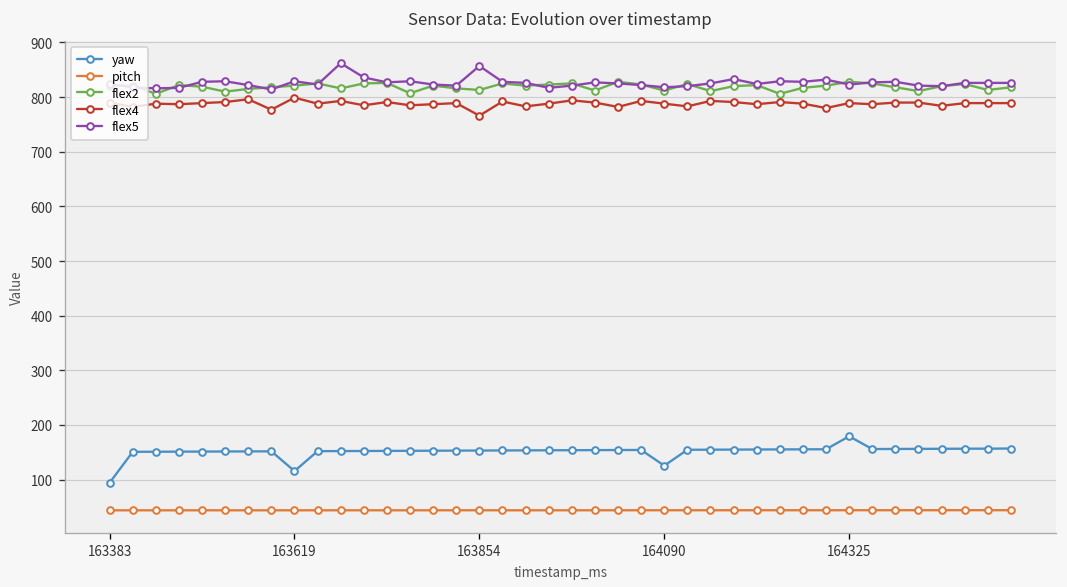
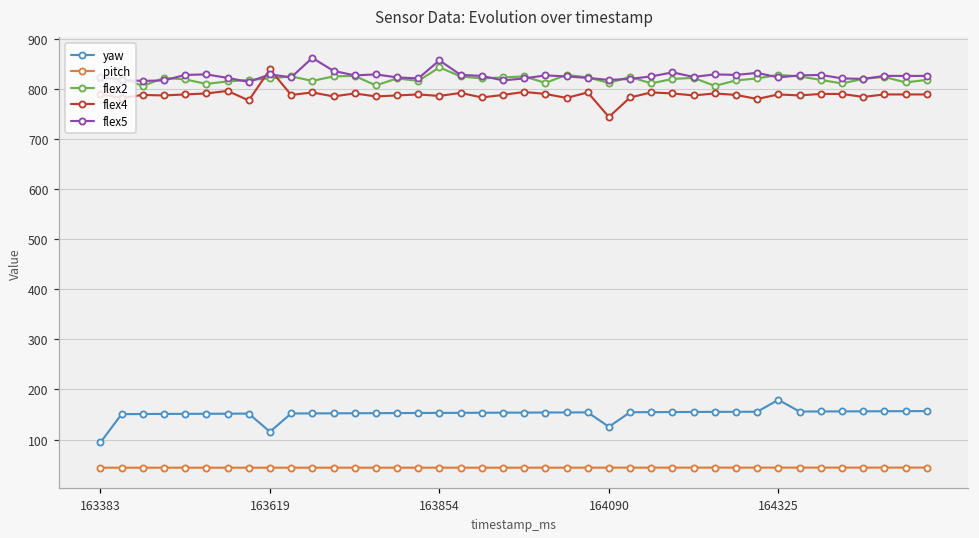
  {
    "yaw": {
      "163383": 90,
      "163619": 120,
      "163854": 150,
      "164090": 130,
      "164325": 180
    },
    "pitch": {
      "163383": 40,
      "163619": 40,
      "163854": 40,
      "164090": 40,
      "164325": 40
    },
    "flex2": {
      "163619": 820,
-     "163854": 810,
+     "163854": 840,
      "164090": 810
    },
    "flex4": {
-     "163619": 800,
-     "163854": 770,
-     "164090": 790,
+     "163619": 840,
+     "163854": 790,
+     "164090": 740,
      "164325": 790
    },
    "flex5": {
      "163619": 830,
      "163854": 860,
      "164090": 820
    }
  }
